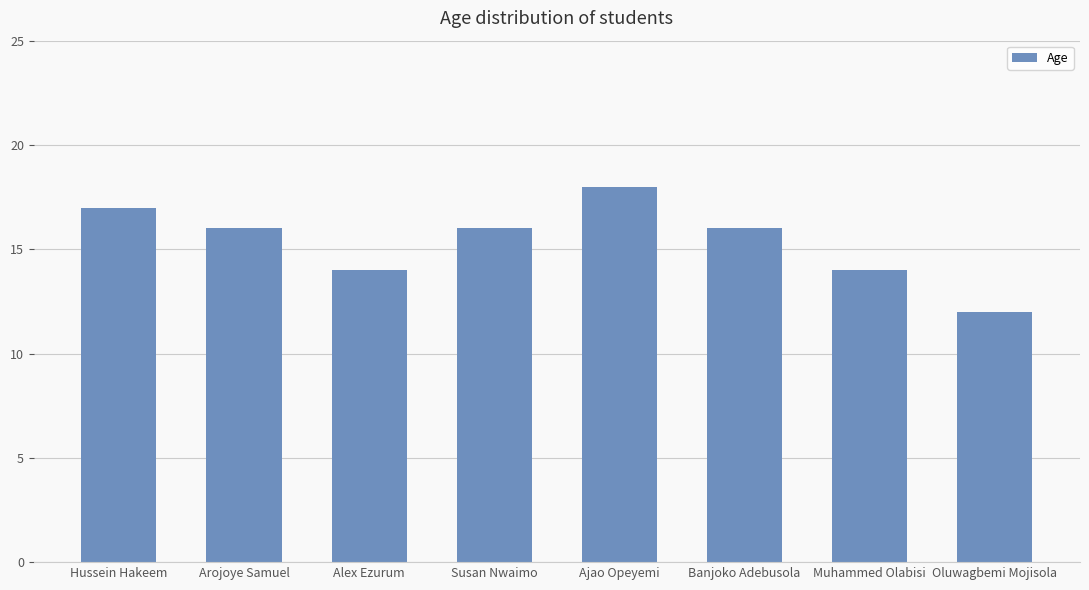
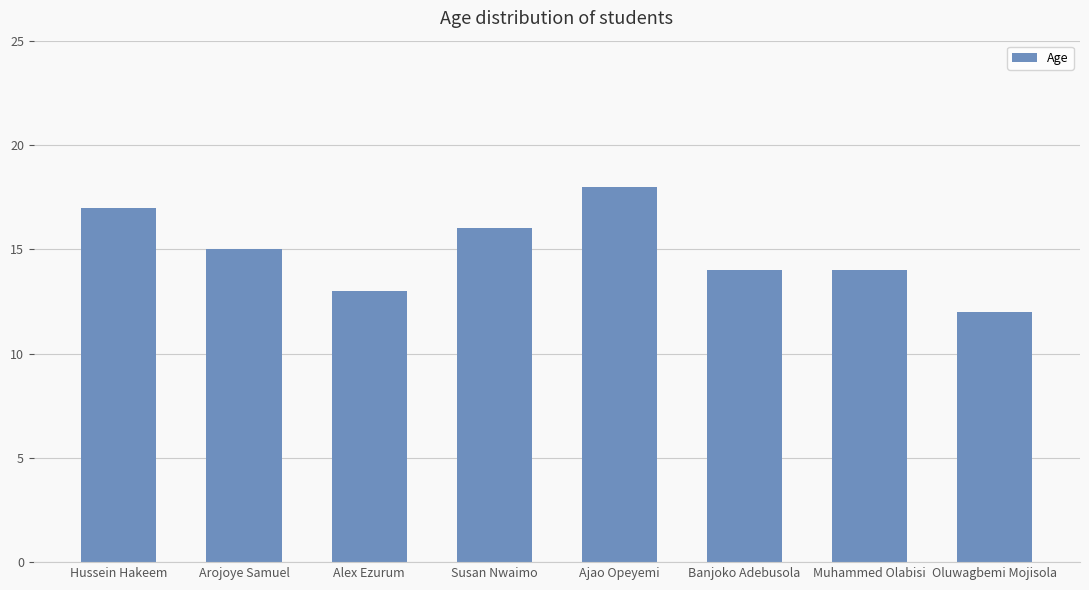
  {
    "Hussein Hakeem": 17,
-   "Arojoye Samuel": 16,
-   "Alex Ezurum": 14,
+   "Arojoye Samuel": 15,
+   "Alex Ezurum": 13,
    "Susan Nwaimo": 16,
    "Ajao Opeyemi": 18,
-   "Banjoko Adebusola": 16,
+   "Banjoko Adebusola": 14,
    "Muhammed Olabisi": 14,
    "Oluwagbemi Mojisola": 12
  }
